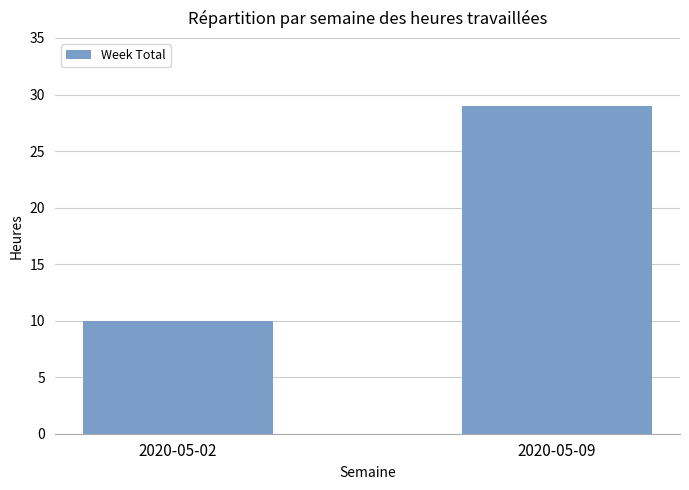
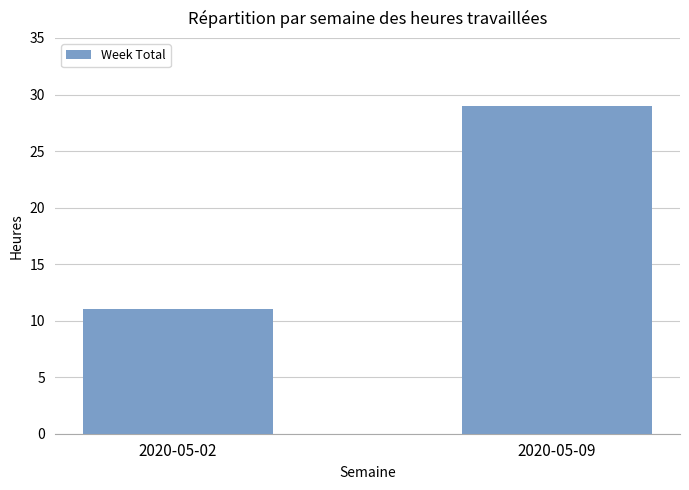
  {
-   "2020-05-02": 10,
+   "2020-05-02": 11,
    "2020-05-09": 29
  }
